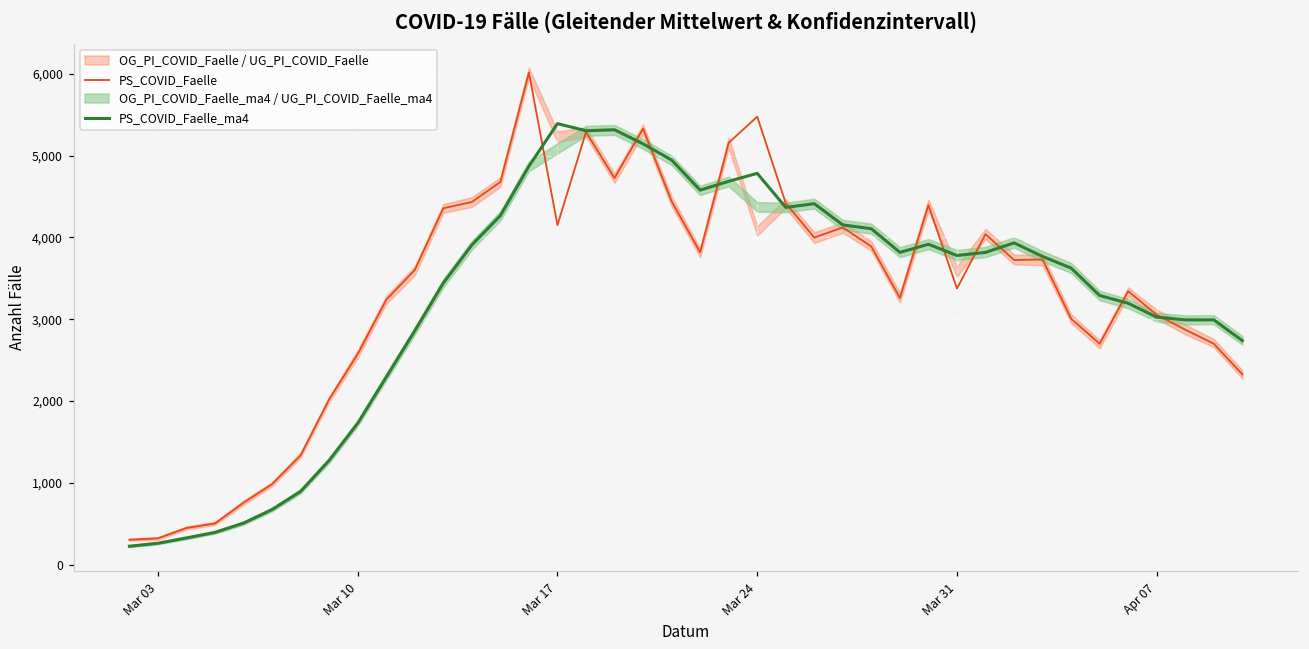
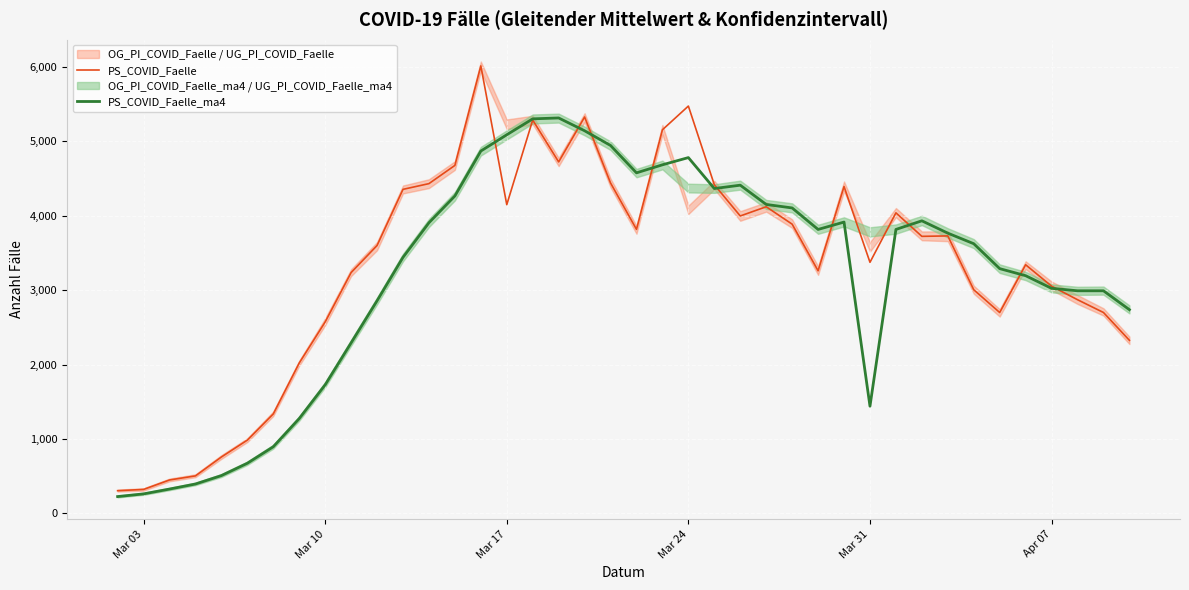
  {
    "PS_COVID_Faelle": {
      "Mar 10": "2,600",
      "Mar 17": "4,200",
      "Mar 24": "5,500",
      "Mar 31": "3,400"
    },
    "PS_COVID_Faelle_ma4": {
      "Mar 10": "1,700",
-     "Mar 17": "5,400",
+     "Mar 17": "5,100",
      "Mar 24": "4,800",
-     "Mar 31": "3,800"
+     "Mar 31": "1,400"
    }
  }
